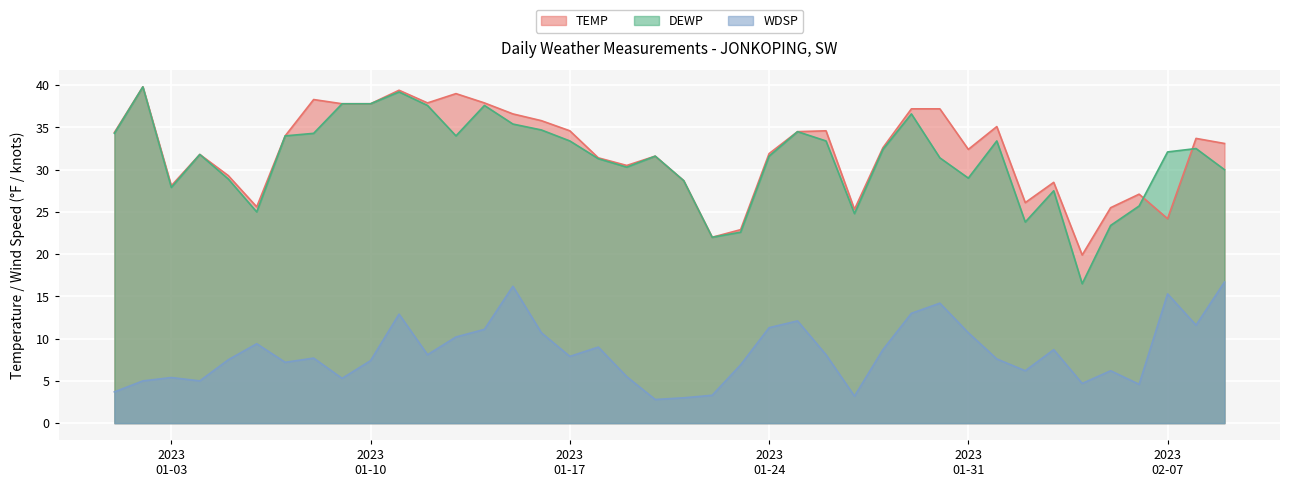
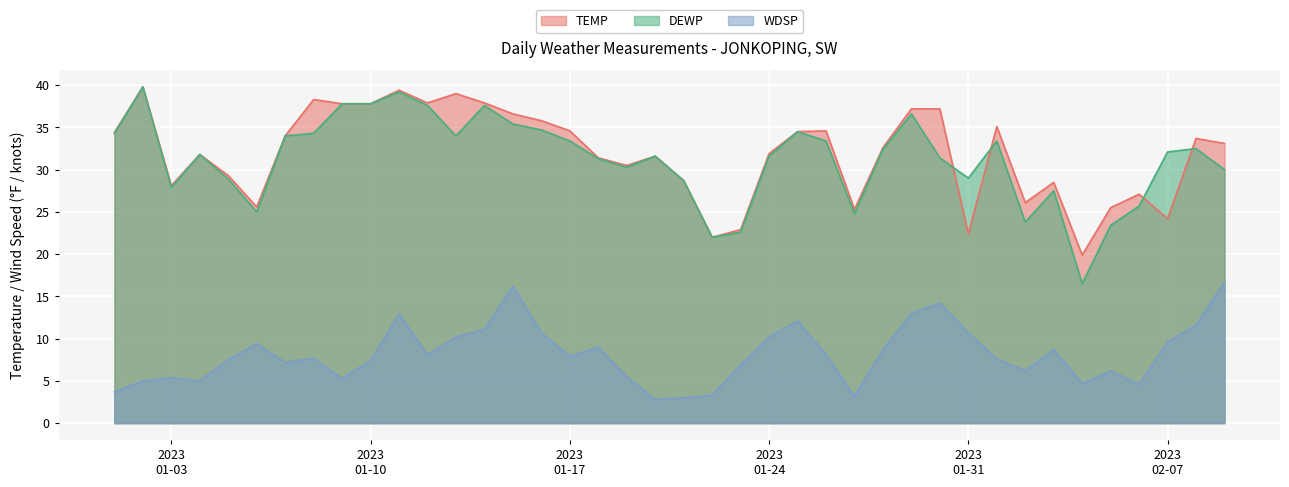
  {
    "TEMP": {
      "2023 01-17": 35,
-     "2023 01-31": 32,
+     "2023 01-31": 22,
      "2023 02-07": 24
    },
    "DEWP": {
      "2023 01-17": 33,
      "2023 01-31": 29,
      "2023 02-07": 32
    },
    "WDSP": {
      "2023 01-03": 5,
      "2023 01-10": 7,
      "2023 01-17": 8,
-     "2023 01-24": 11,
+     "2023 01-24": 10,
      "2023 01-31": 11,
-     "2023 02-07": 15
+     "2023 02-07": 10
    }
  }
